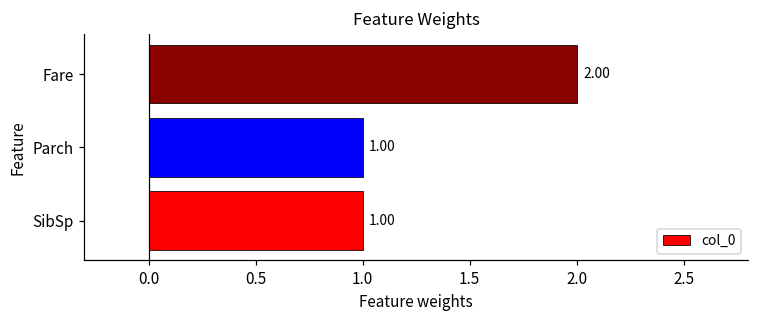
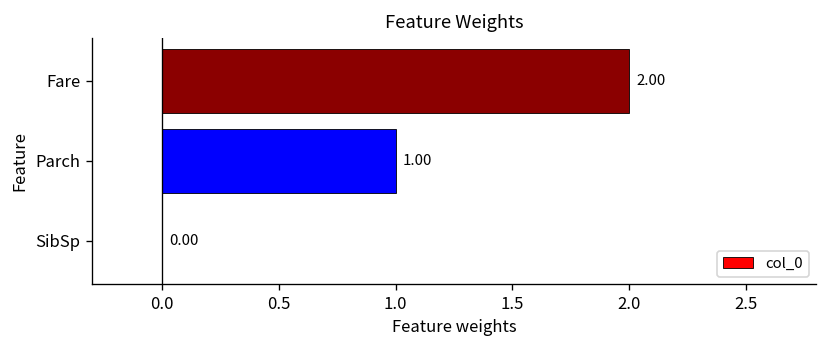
  {
    "Fare": 2.00,
    "Parch": 1.00,
-   "SibSp": 1.00
+   "SibSp": 0.00
  }
